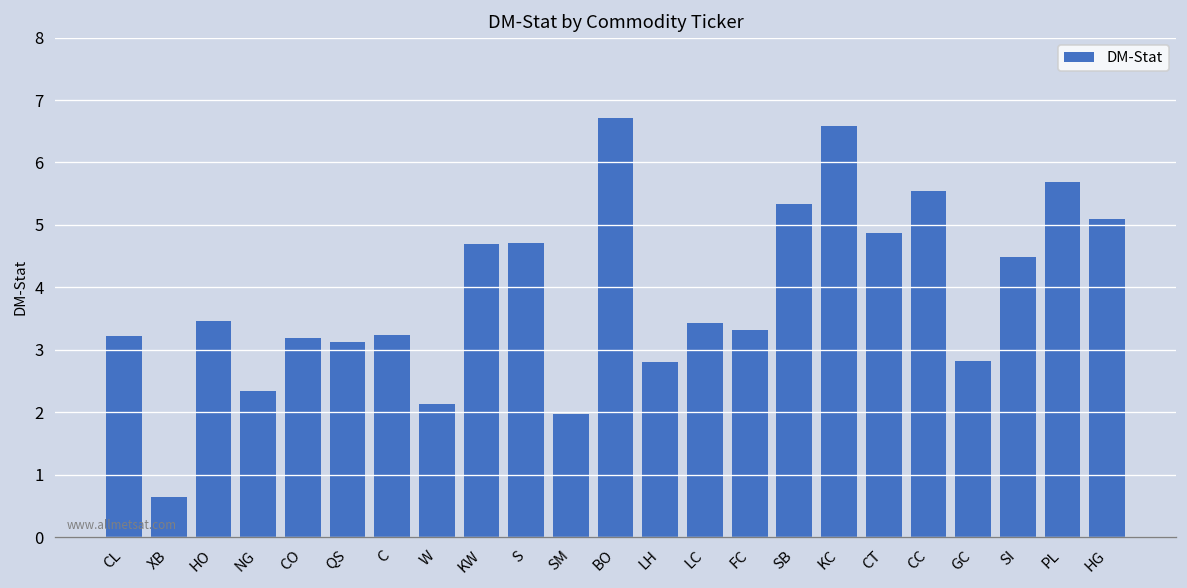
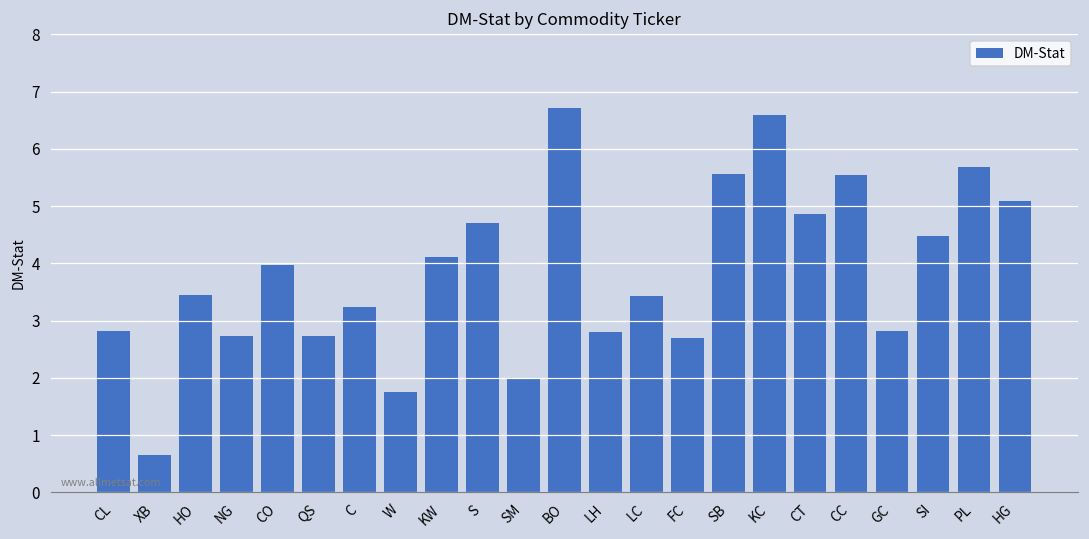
  {
-   "CL": 3.2,
+   "CL": 2.8,
    "XB": 0.6,
    "HO": 3.5,
-   "NG": 2.3,
-   "CO": 3.2,
-   "QS": 3.1,
+   "NG": 2.7,
+   "CO": 4.0,
+   "QS": 2.7,
    "C": 3.2,
-   "W": 2.1,
-   "KW": 4.7,
+   "W": 1.8,
+   "KW": 4.1,
    "S": 4.7,
    "SM": 2.0,
    "BO": 6.7,
    "LH": 2.8,
    "LC": 3.4,
-   "FC": 3.3,
-   "SB": 5.3,
+   "FC": 2.7,
+   "SB": 5.6,
    "KC": 6.6,
    "CT": 4.9,
    "CC": 5.6,
    "GC": 2.8,
    "SI": 4.5,
    "PL": 5.7,
    "HG": 5.1
  }
